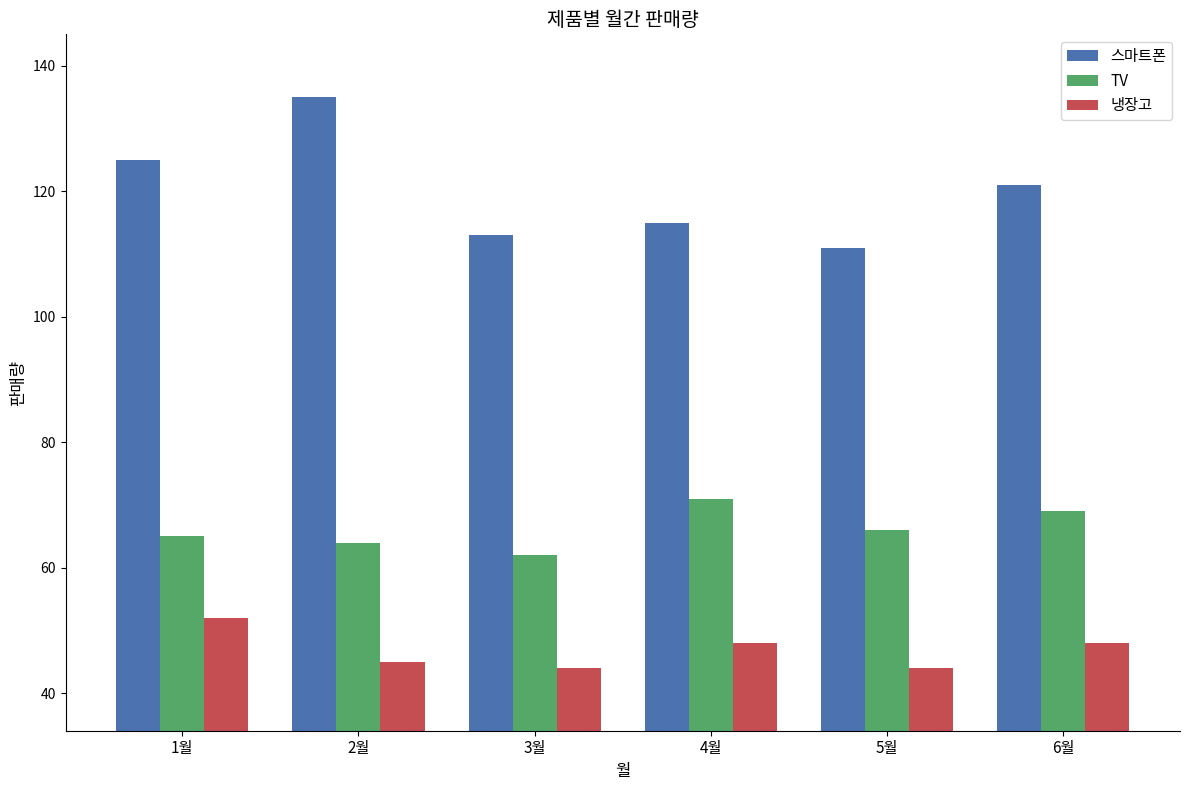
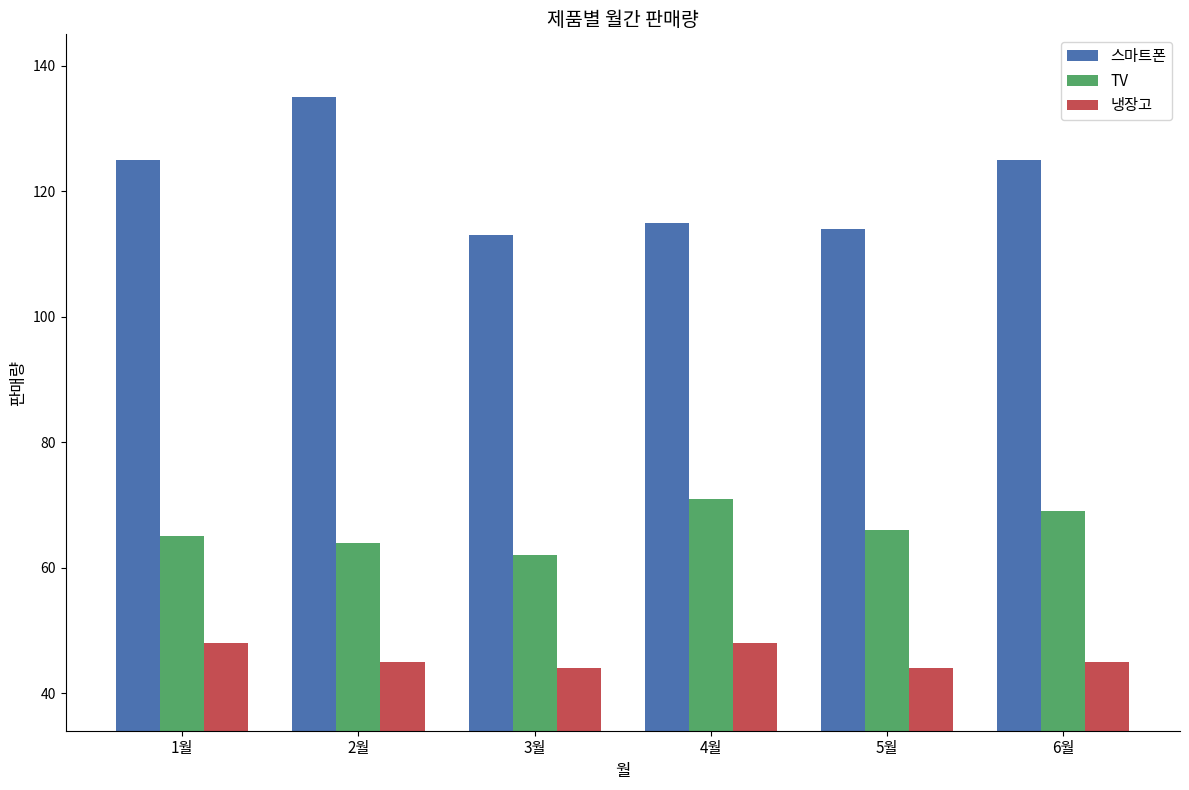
  {
    "스마트폰": {
      "1월": 125,
      "2월": 135,
      "3월": 113,
      "4월": 115,
-     "5월": 111,
-     "6월": 121
+     "5월": 114,
+     "6월": 125
    },
    "TV": {
      "1월": 65,
      "2월": 64,
      "3월": 62,
      "4월": 71,
      "5월": 66,
      "6월": 69
    },
    "냉장고": {
-     "1월": 52,
+     "1월": 48,
      "2월": 45,
      "3월": 44,
      "4월": 48,
      "5월": 44,
-     "6월": 48
+     "6월": 45
    }
  }
